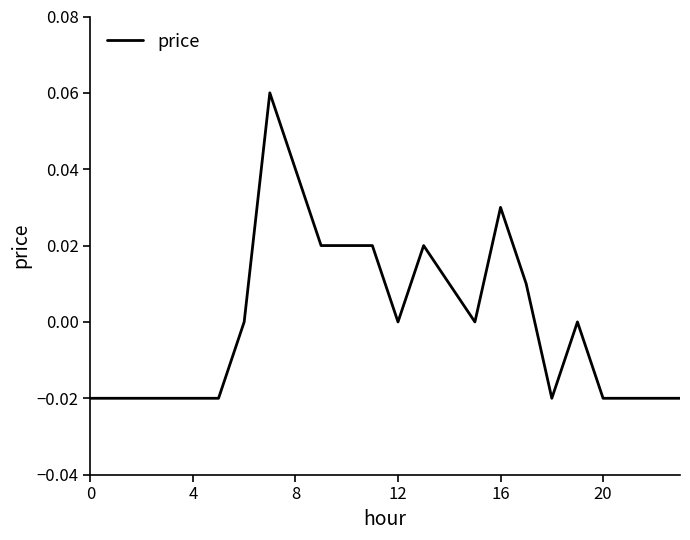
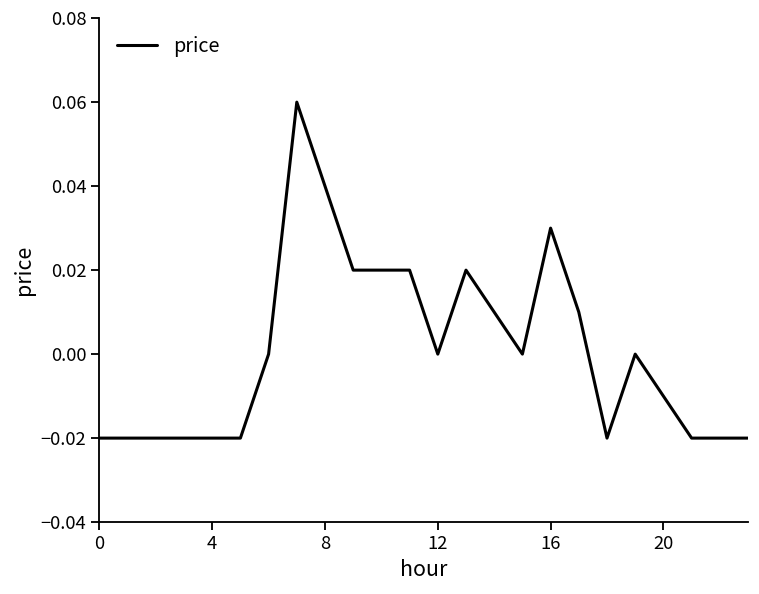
  {
    "0": -0.02,
    "4": -0.02,
    "8": 0.04,
    "12": 0.00,
    "16": 0.03,
-   "20": -0.02
+   "20": -0.01
  }
